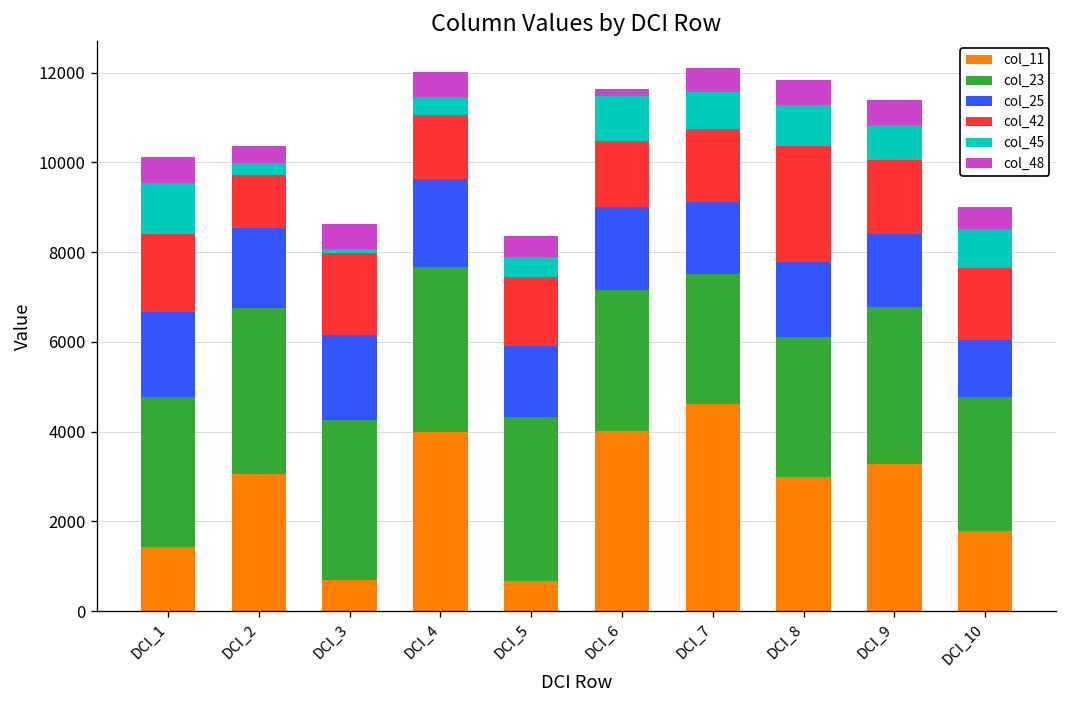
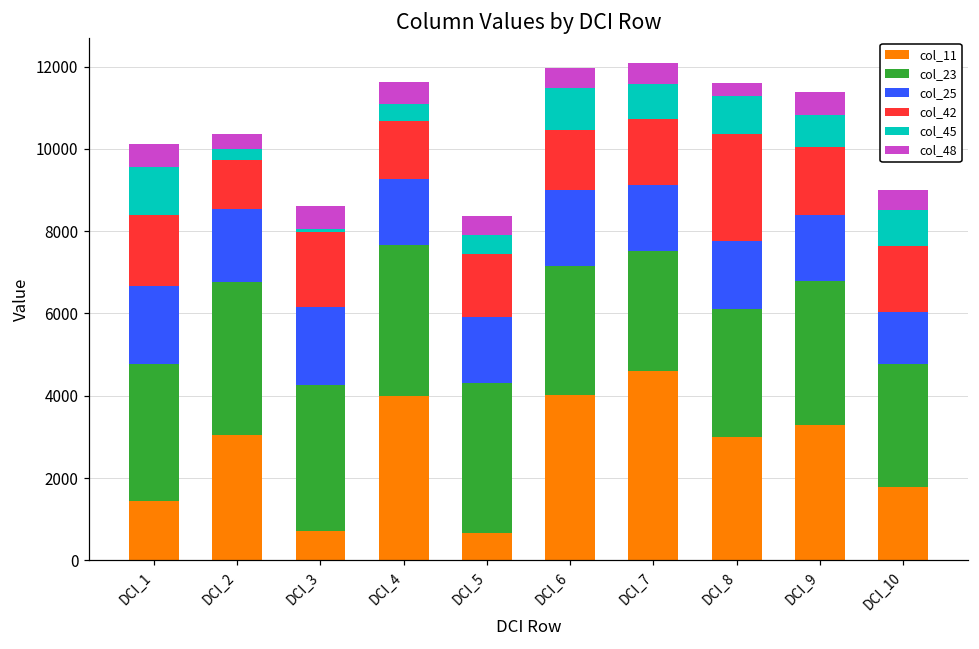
  {
    "col_11": {
      "DCI_1": 1400,
      "DCI_2": 3100,
      "DCI_3": 700,
      "DCI_4": 4000,
      "DCI_5": 700,
      "DCI_6": 4000,
      "DCI_7": 4600,
      "DCI_8": 3000,
      "DCI_9": 3300,
      "DCI_10": 1800
    },
    "col_23": {
      "DCI_1": 3300,
      "DCI_2": 3700,
      "DCI_3": 3600,
      "DCI_4": 3700,
      "DCI_5": 3600,
      "DCI_6": 3100,
      "DCI_7": 2900,
      "DCI_8": 3100,
      "DCI_9": 3500,
      "DCI_10": 3000
    },
    "col_25": {
      "DCI_1": 1900,
      "DCI_2": 1800,
      "DCI_3": 1900,
-     "DCI_4": 2000,
+     "DCI_4": 1600,
      "DCI_5": 1600,
      "DCI_6": 1800,
      "DCI_7": 1600,
      "DCI_8": 1700,
      "DCI_9": 1600,
      "DCI_10": 1300
    },
    "col_42": {
      "DCI_1": 1700,
      "DCI_2": 1200,
      "DCI_3": 1800,
      "DCI_4": 1400,
      "DCI_5": 1500,
      "DCI_6": 1500,
      "DCI_7": 1600,
      "DCI_8": 2600,
      "DCI_9": 1700,
      "DCI_10": 1600
    },
    "col_45": {
      "DCI_1": 1100,
      "DCI_2": 300,
      "DCI_3": 100,
      "DCI_4": 400,
      "DCI_5": 500,
      "DCI_6": 1000,
      "DCI_7": 800,
      "DCI_8": 900,
      "DCI_9": 800,
      "DCI_10": 900
    },
    "col_48": {
      "DCI_1": 600,
      "DCI_2": 400,
      "DCI_3": 600,
      "DCI_4": 600,
      "DCI_5": 500,
-     "DCI_6": 200,
+     "DCI_6": 500,
      "DCI_7": 500,
-     "DCI_8": 600,
+     "DCI_8": 300,
      "DCI_9": 500,
      "DCI_10": 500
    }
  }
